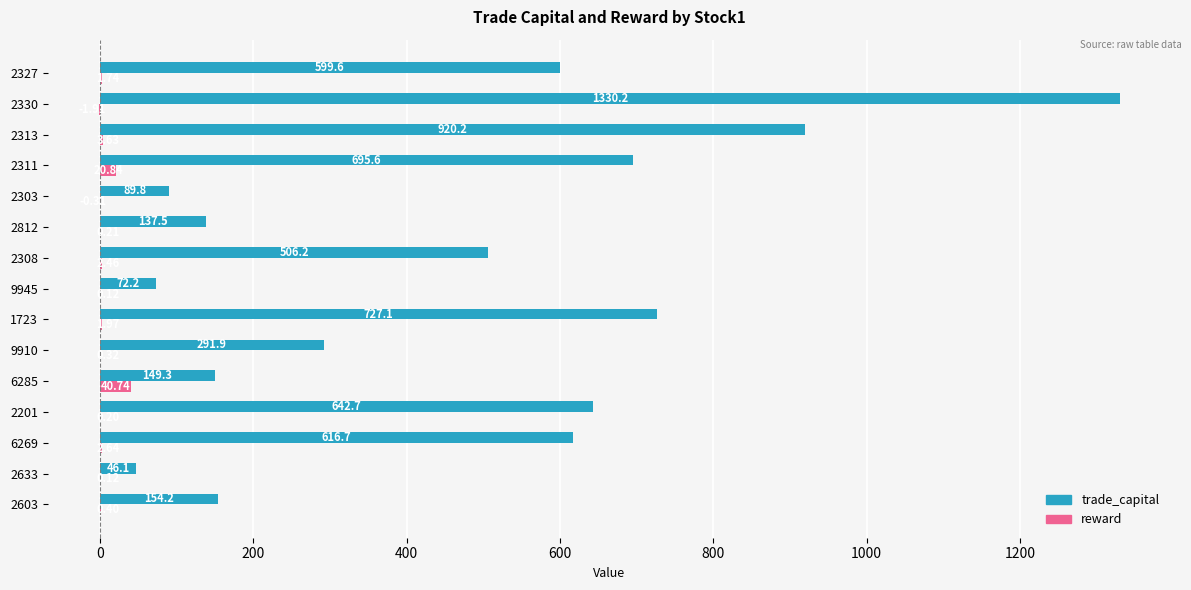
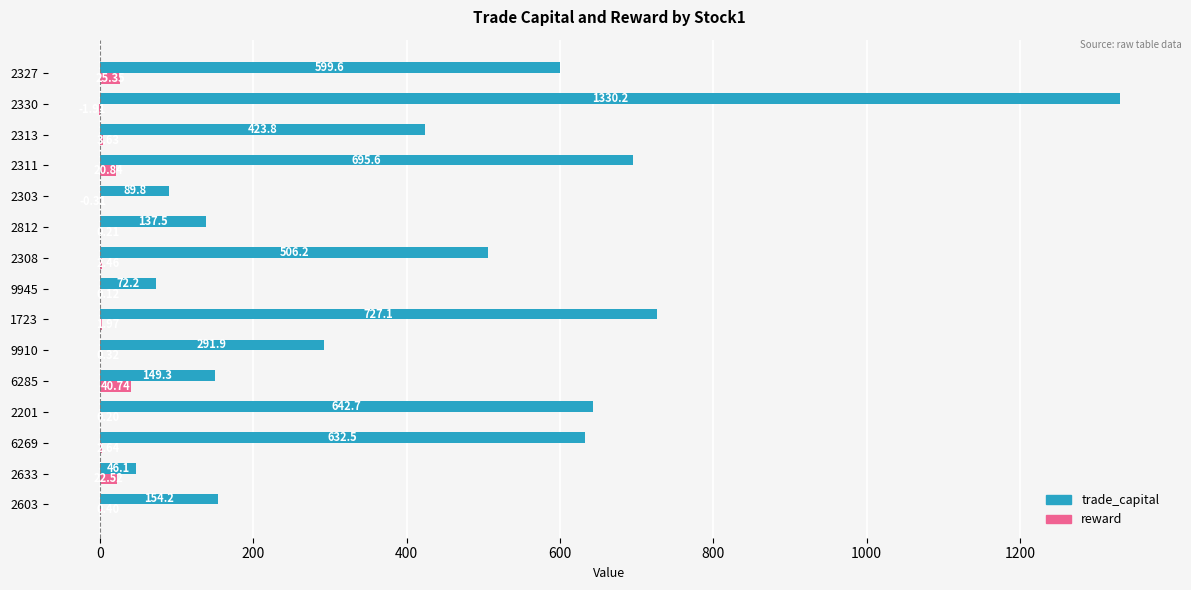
  {
    "trade_capital": {
      "2327": 599.6,
      "2330": 1330.2,
-     "2313": 920.2,
+     "2313": 423.8,
      "2311": 695.6,
      "2303": 89.8,
      "2812": 137.5,
      "2308": 506.2,
      "9945": 72.2,
      "1723": 727.1,
      "9910": 291.9,
      "6285": 149.3,
      "2201": 642.7,
-     "6269": 616.7,
+     "6269": 632.5,
      "2633": 46.1,
      "2603": 154.2
    },
    "reward": {
-     "2327": 0,
+     "2327": 30,
      "2313": 0,
      "2311": 20,
-     "2633": 0
+     "2633": 20
    }
  }
